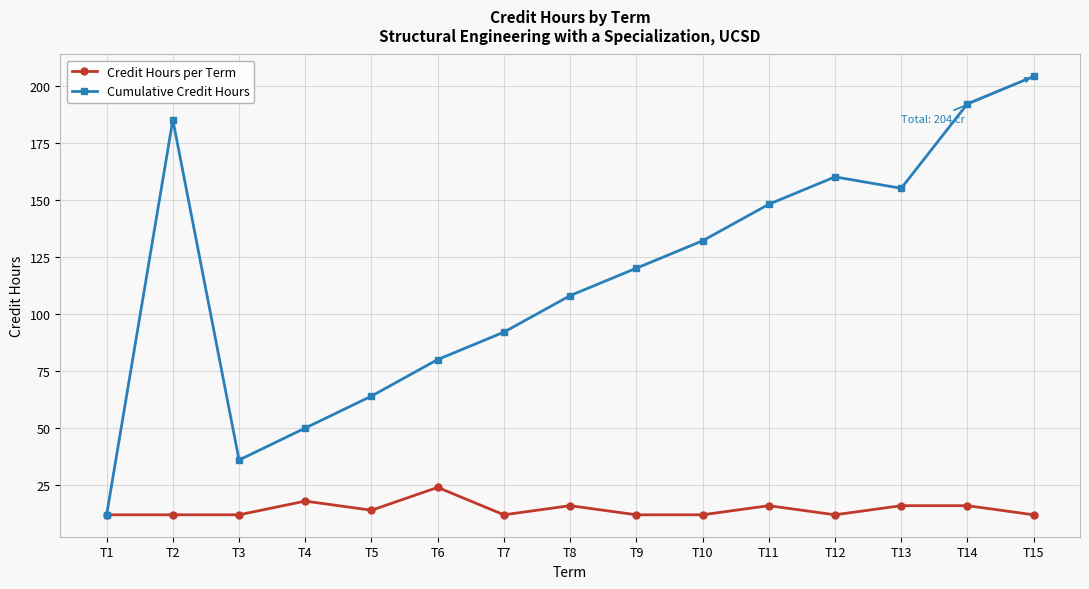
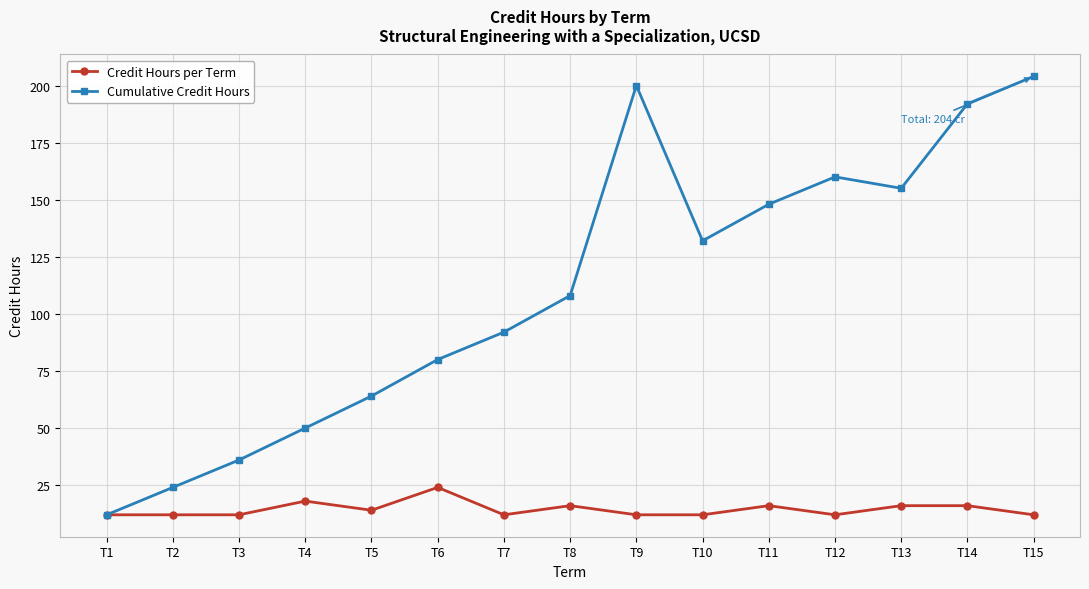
  {
    "Credit Hours per Term": {
      "T2": 12,
      "T3": 12,
      "T4": 18,
      "T5": 14,
      "T6": 24,
      "T7": 12,
      "T8": 16,
      "T9": 12,
      "T10": 12,
      "T11": 16,
      "T12": 12,
      "T13": 16,
      "T14": 16,
      "T15": 12
    },
    "Cumulative Credit Hours": {
-     "T2": 185,
+     "T2": 24,
      "T3": 36,
      "T4": 50,
      "T5": 64,
      "T6": 80,
      "T7": 92,
      "T8": 108,
-     "T9": 120,
+     "T9": 200,
      "T10": 132,
      "T11": 148,
      "T12": 160,
      "T13": 155,
      "T15": 204
    }
  }
